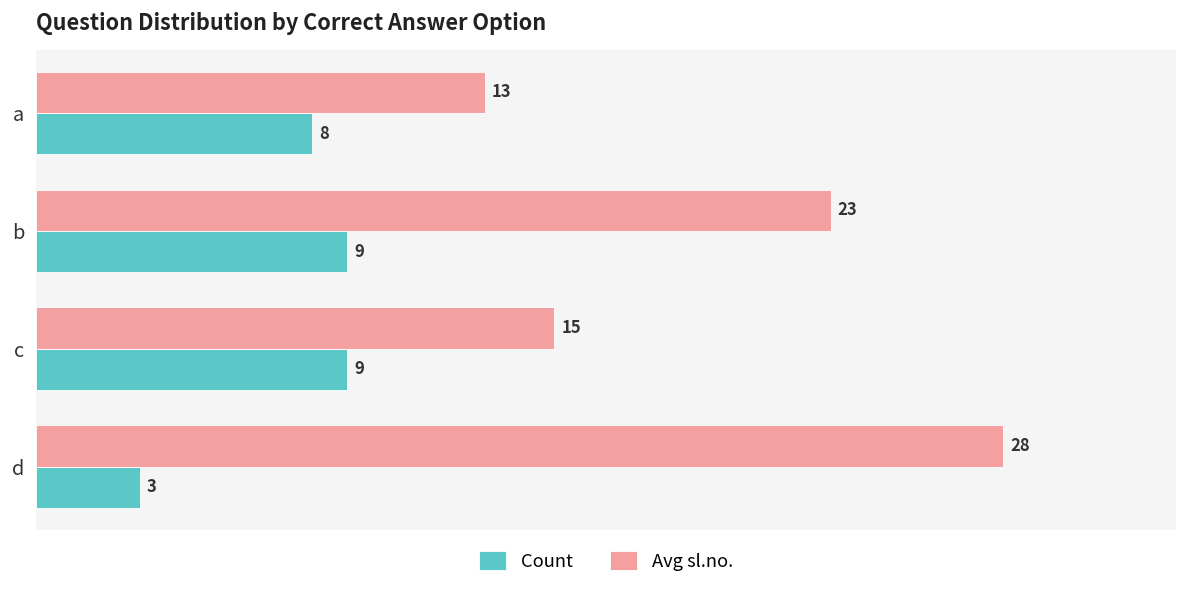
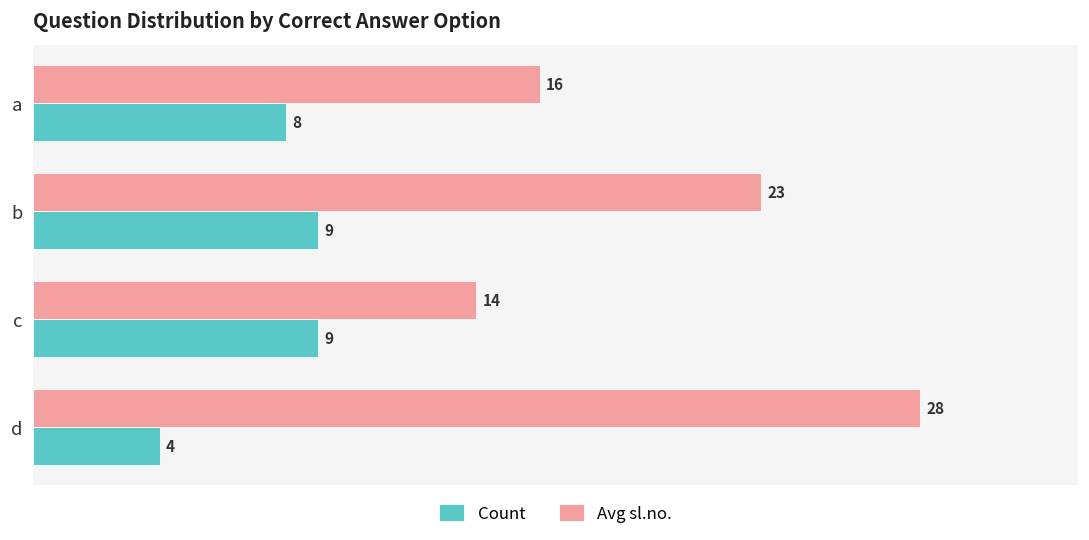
  {
    "Count": {
      "a": 8,
      "b": 9,
      "c": 9,
-     "d": 3
+     "d": 4
    },
    "Avg sl.no.": {
-     "a": 13,
+     "a": 16,
      "b": 23,
-     "c": 15,
+     "c": 14,
      "d": 28
    }
  }
